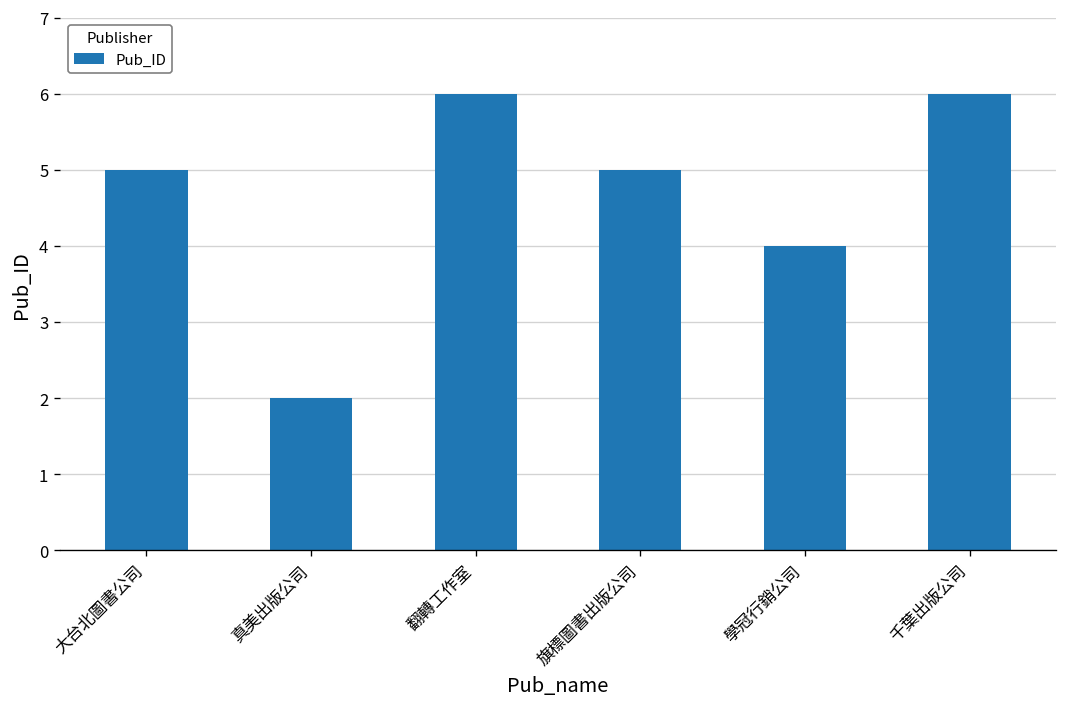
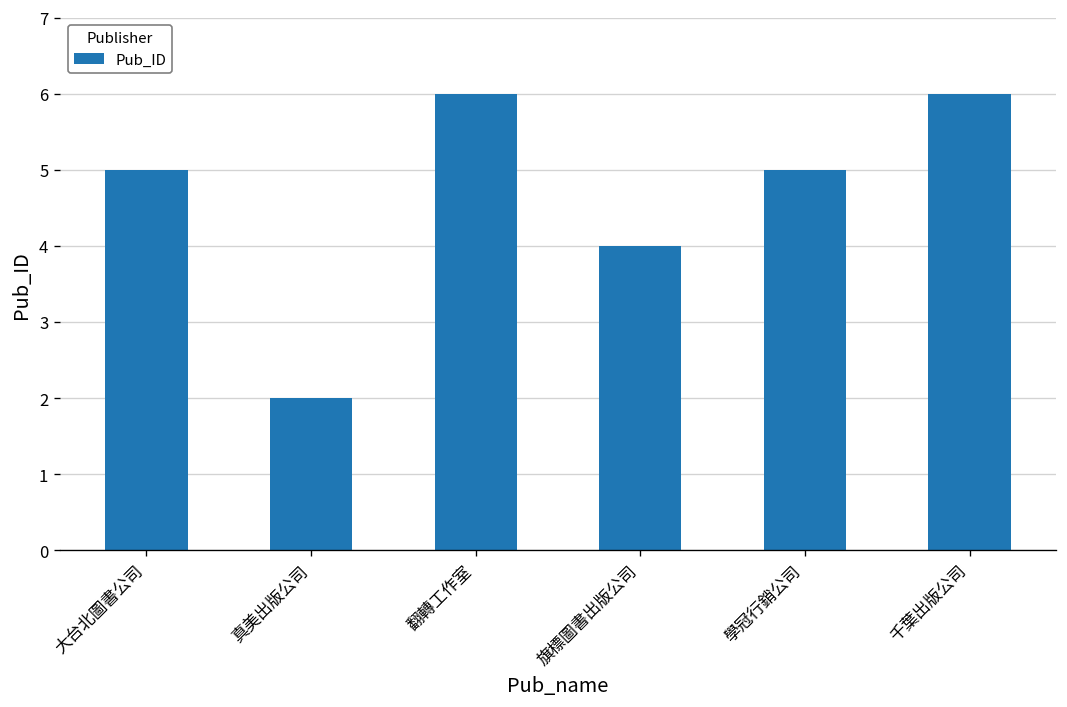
  {
    "大台北圖書公司": 5,
    "真美出版公司": 2,
    "翻轉工作室": 6,
-   "旗標圖書出版公司": 5,
-   "學冠行銷公司": 4,
+   "旗標圖書出版公司": 4,
+   "學冠行銷公司": 5,
    "千葉出版公司": 6
  }
